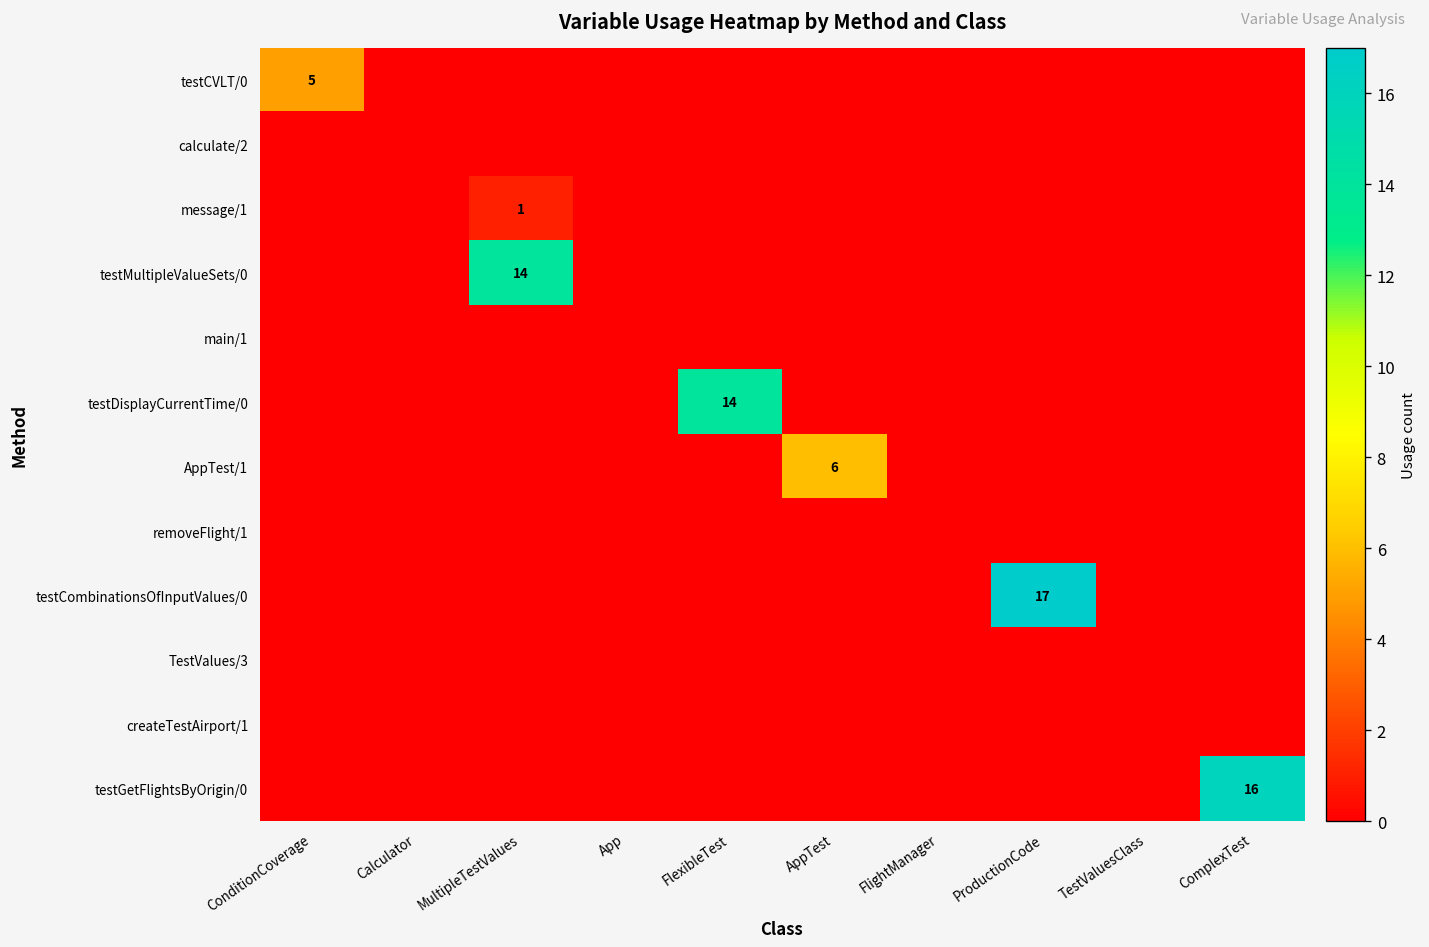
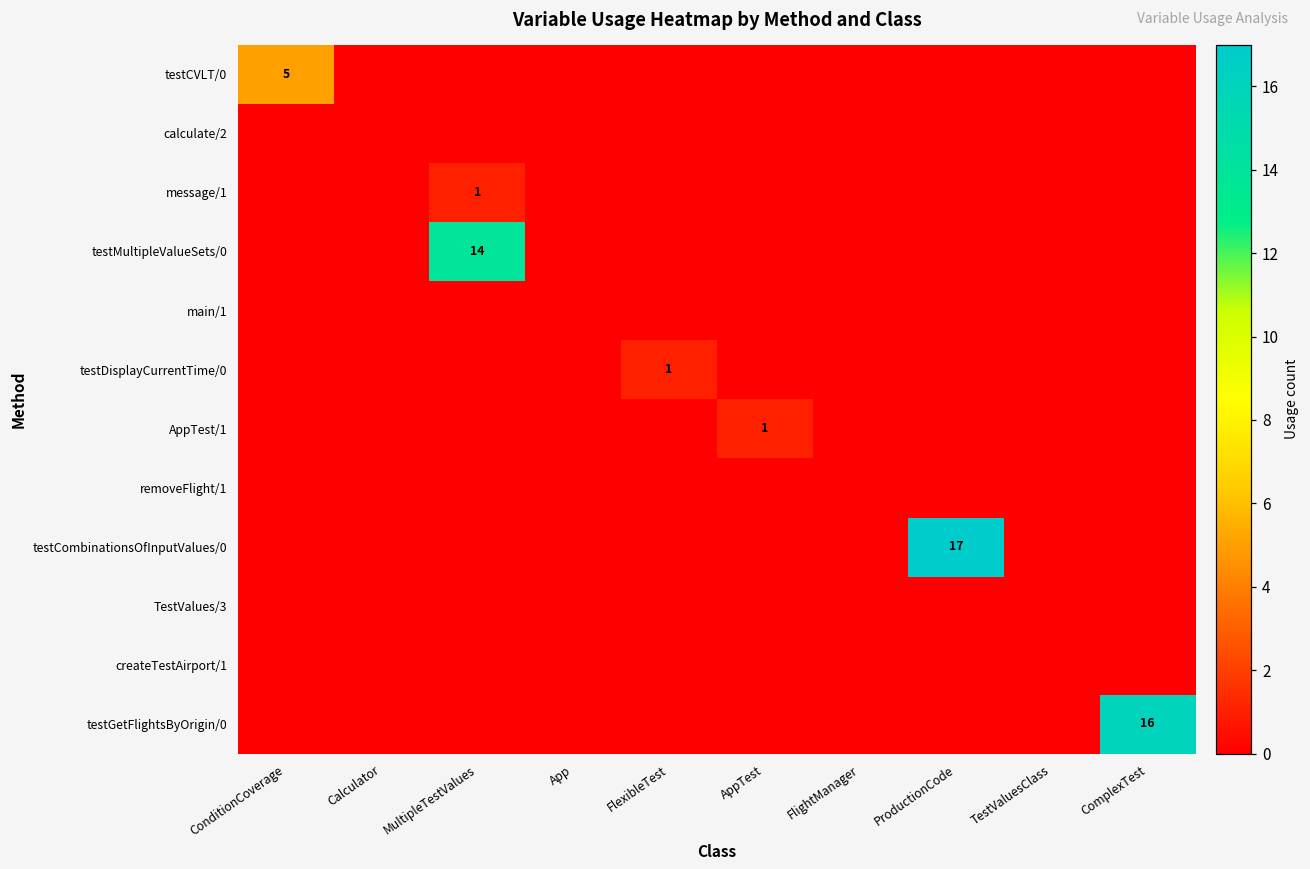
  {
    "testCVLT/0": {
      "ConditionCoverage": 5
    },
    "message/1": {
      "MultipleTestValues": 1
    },
    "testMultipleValueSets/0": {
      "MultipleTestValues": 14
    },
    "testDisplayCurrentTime/0": {
-     "FlexibleTest": 14
+     "FlexibleTest": 1
    },
    "AppTest/1": {
-     "AppTest": 6
+     "AppTest": 1
    },
    "testCombinationsOfInputValues/0": {
      "ProductionCode": 17
    },
    "testGetFlightsByOrigin/0": {
      "ComplexTest": 16
    }
  }
